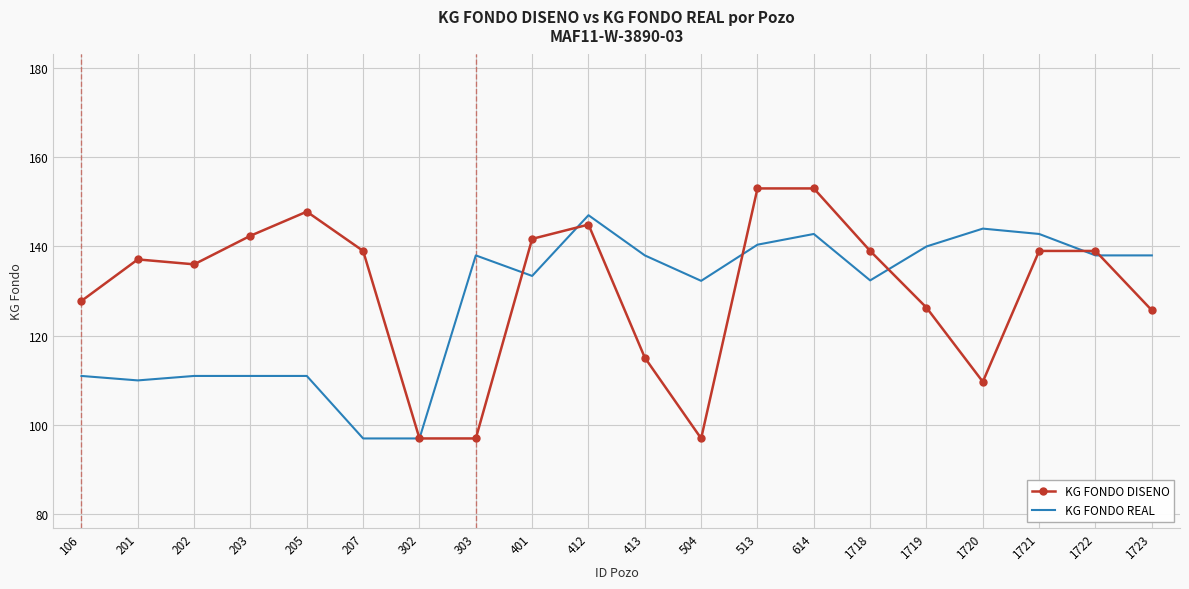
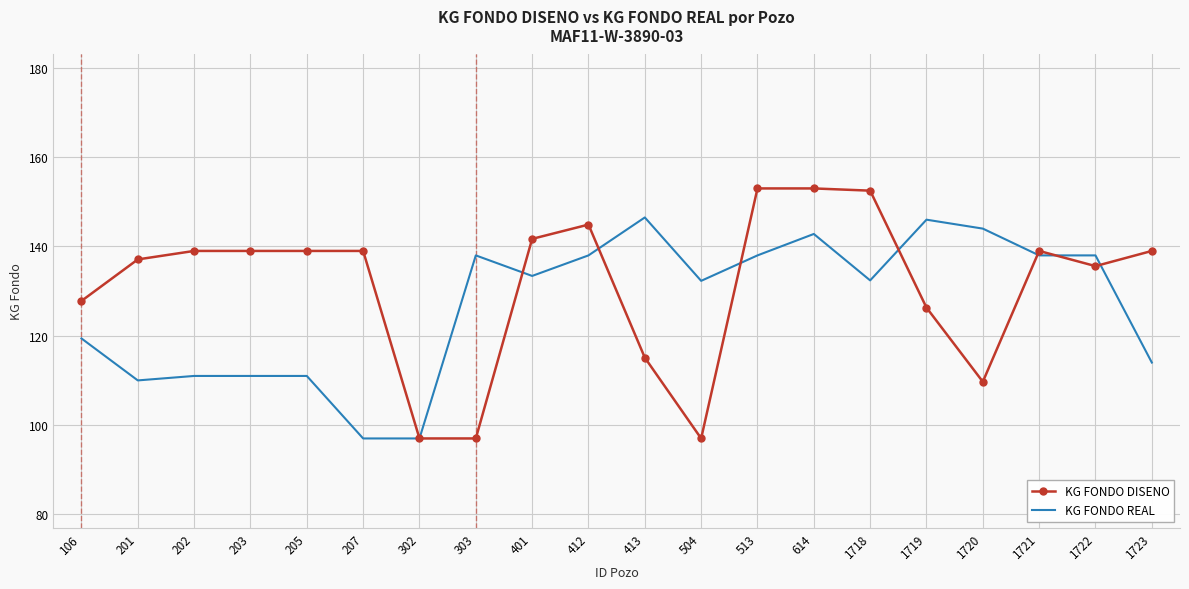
  {
    "KG FONDO DISENO": {
      "106": 128,
      "201": 137,
-     "202": 136,
-     "203": 142,
-     "205": 148,
+     "202": 139,
+     "203": 139,
+     "205": 139,
      "207": 139,
      "303": 97,
      "401": 142,
      "412": 145,
      "413": 115,
      "504": 97,
      "513": 153,
      "614": 153,
-     "1718": 139,
+     "1718": 153,
      "1719": 126,
      "1720": 110,
      "1721": 139,
-     "1722": 139,
-     "1723": 126
+     "1722": 136,
+     "1723": 139
    },
    "KG FONDO REAL": {
-     "106": 111,
+     "106": 119,
      "201": 110,
      "202": 111,
      "203": 111,
      "205": 111,
      "207": 97,
      "303": 138,
      "401": 133,
-     "412": 147,
-     "413": 138,
+     "412": 138,
+     "413": 147,
      "504": 132,
-     "513": 140,
+     "513": 138,
      "614": 143,
      "1718": 132,
-     "1719": 140,
+     "1719": 146,
      "1720": 144,
-     "1721": 143,
+     "1721": 138,
      "1722": 138,
-     "1723": 138
+     "1723": 114
    }
  }
